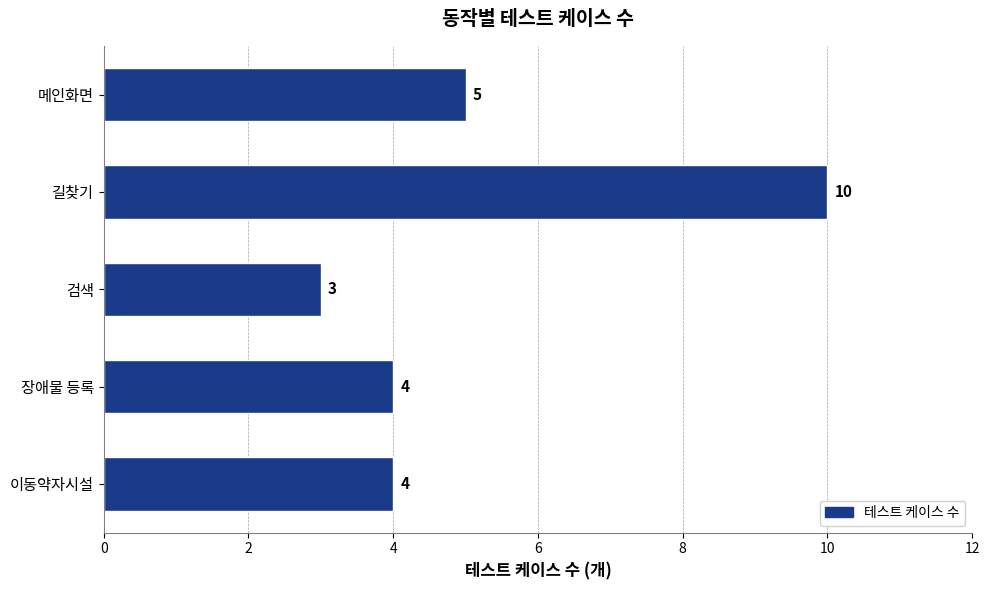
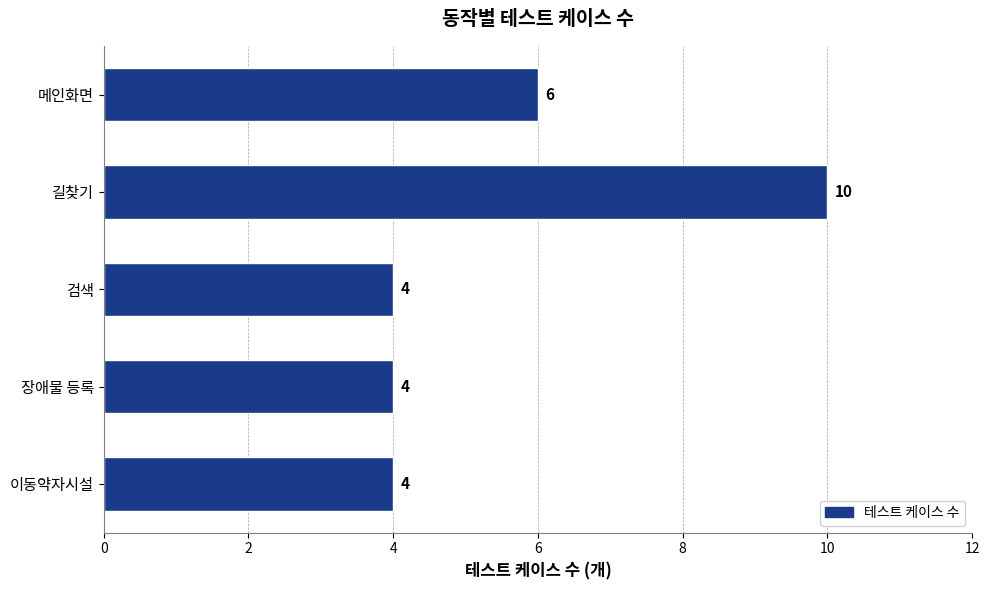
  {
-   "메인화면": 5,
+   "메인화면": 6,
    "길찾기": 10,
-   "검색": 3,
+   "검색": 4,
    "장애물 등록": 4,
    "이동약자시설": 4
  }
